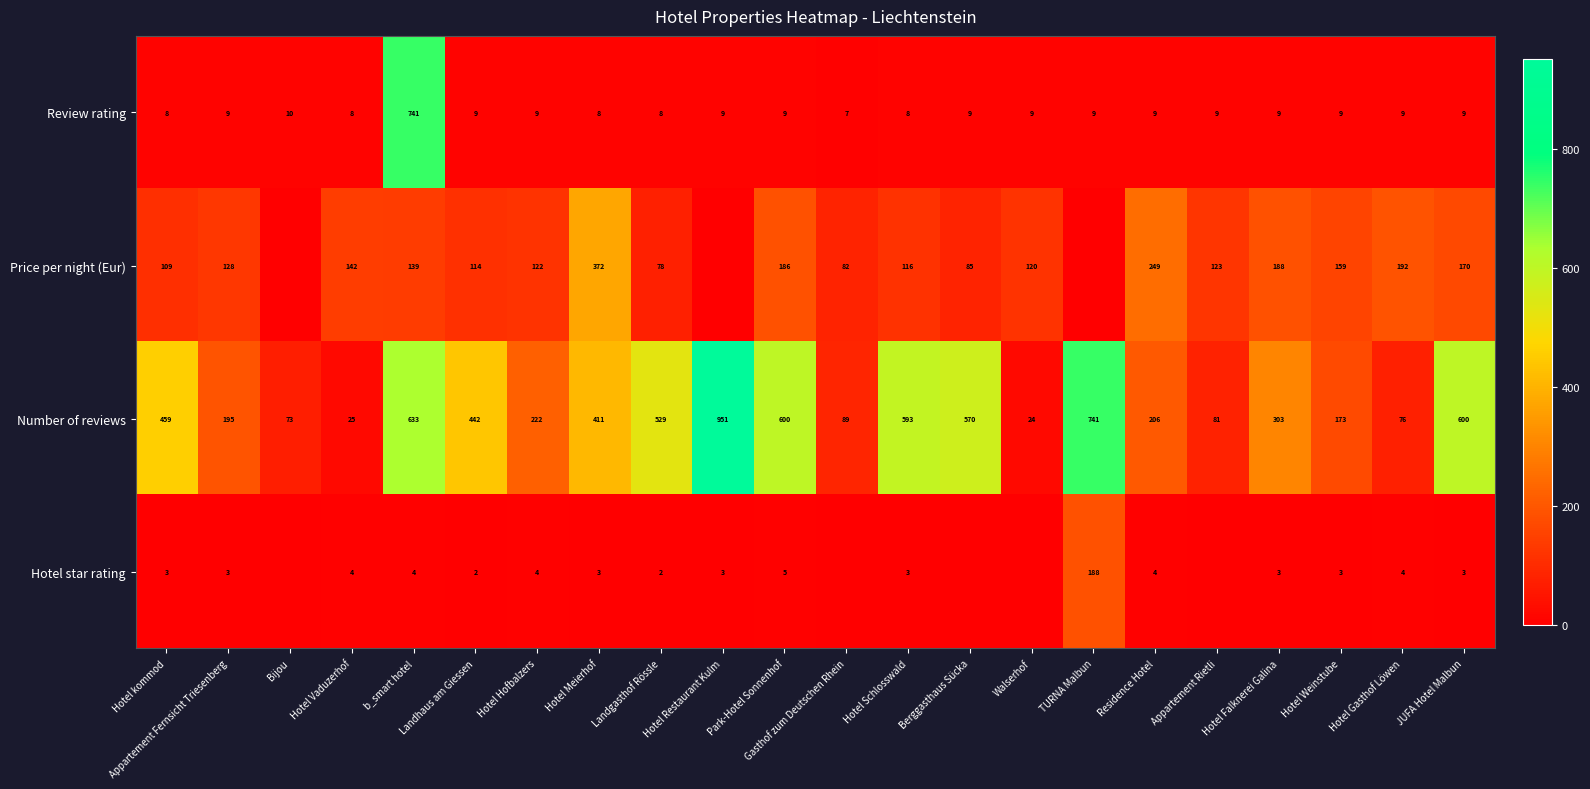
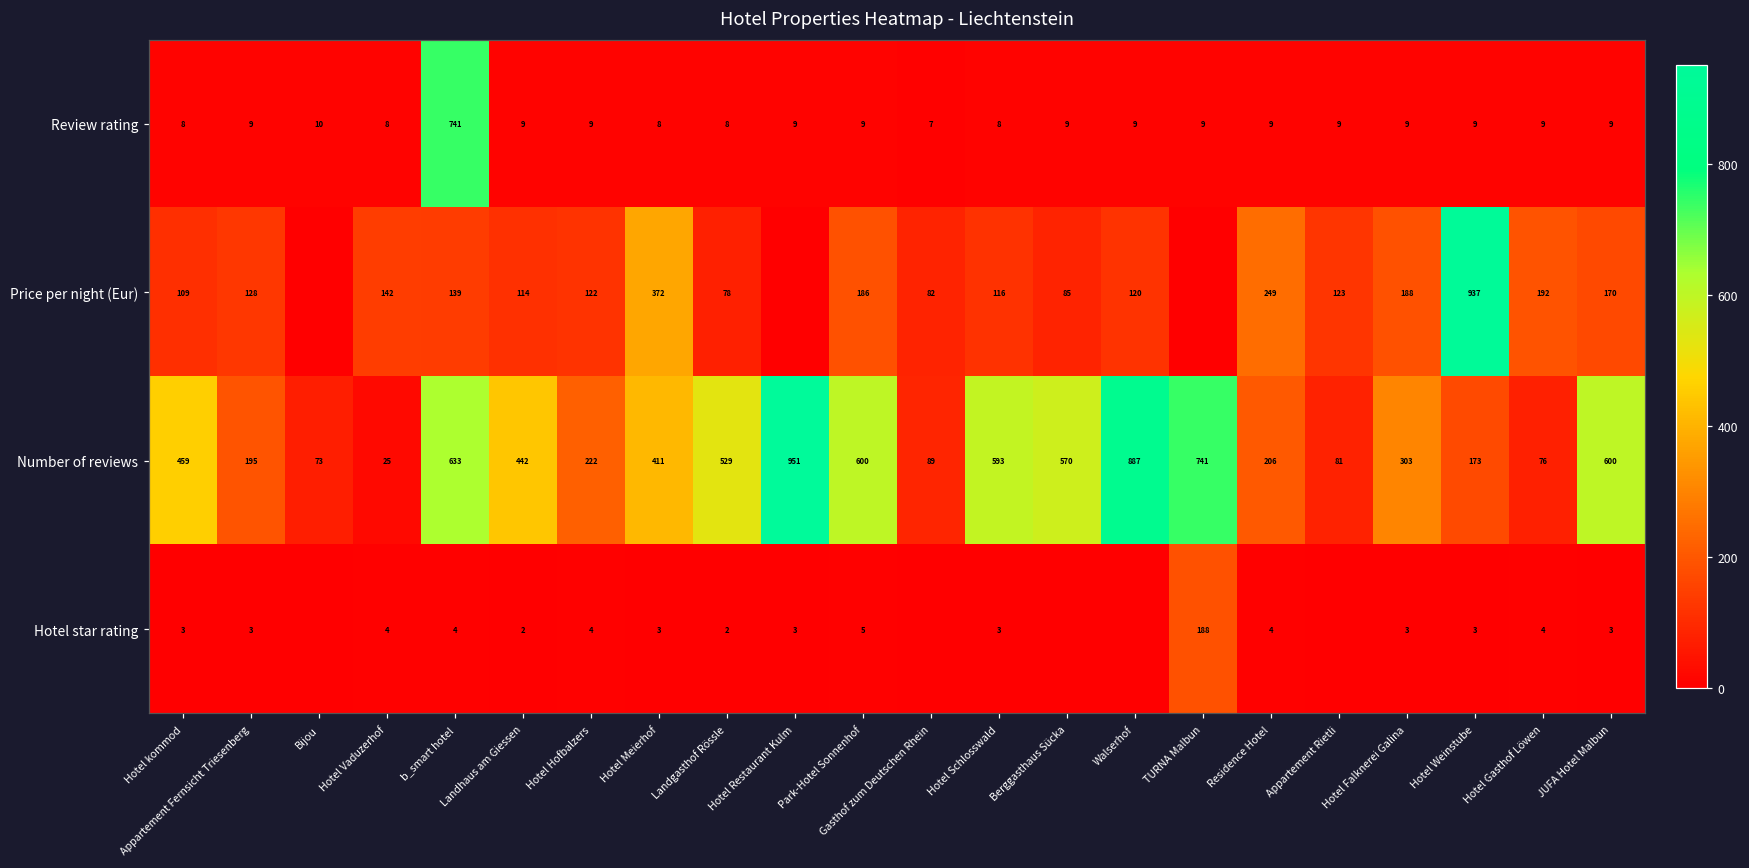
  {
    "Review rating": {
      "Hotel kommod": 8,
      "Appartement Fernsicht Triesenberg": 9,
      "Bijou": 10,
      "Hotel Vaduzerhof": 8,
      "b_smart hotel": 741,
      "Landhaus am Giessen": 9,
      "Hotel Hofbalzers": 9,
      "Hotel Meierhof": 8,
      "Landgasthof Rössle": 8,
      "Hotel Restaurant Kulm": 9,
      "Park-Hotel Sonnenhof": 9,
      "Gasthof zum Deutschen Rhein": 7,
      "Hotel Schlosswald": 8,
      "Berggasthaus Sücka": 9,
      "Walserhof": 9,
      "TURNA Malbun": 9,
      "Residence Hotel": 9,
      "Appartement Rietli": 9,
      "Hotel Falknerei Galina": 9,
      "Hotel Weinstube": 9,
      "Hotel Gasthof Löwen": 9,
      "JUFA Hotel Malbun": 9
    },
    "Price per night (Eur)": {
      "Hotel kommod": 109,
      "Appartement Fernsicht Triesenberg": 128,
      "Hotel Vaduzerhof": 142,
      "b_smart hotel": 139,
      "Landhaus am Giessen": 114,
      "Hotel Hofbalzers": 122,
      "Hotel Meierhof": 372,
      "Landgasthof Rössle": 78,
      "Park-Hotel Sonnenhof": 186,
      "Gasthof zum Deutschen Rhein": 82,
      "Hotel Schlosswald": 116,
      "Berggasthaus Sücka": 85,
      "Walserhof": 120,
      "Residence Hotel": 249,
      "Appartement Rietli": 123,
      "Hotel Falknerei Galina": 188,
-     "Hotel Weinstube": 159,
+     "Hotel Weinstube": 937,
      "Hotel Gasthof Löwen": 192,
      "JUFA Hotel Malbun": 170
    },
    "Number of reviews": {
      "Hotel kommod": 459,
      "Appartement Fernsicht Triesenberg": 195,
      "Bijou": 73,
      "Hotel Vaduzerhof": 25,
      "b_smart hotel": 633,
      "Landhaus am Giessen": 442,
      "Hotel Hofbalzers": 222,
      "Hotel Meierhof": 411,
      "Landgasthof Rössle": 529,
      "Hotel Restaurant Kulm": 951,
      "Park-Hotel Sonnenhof": 600,
      "Gasthof zum Deutschen Rhein": 89,
      "Hotel Schlosswald": 593,
      "Berggasthaus Sücka": 570,
-     "Walserhof": 24,
+     "Walserhof": 887,
      "TURNA Malbun": 741,
      "Residence Hotel": 206,
      "Appartement Rietli": 81,
      "Hotel Falknerei Galina": 303,
      "Hotel Weinstube": 173,
      "Hotel Gasthof Löwen": 76,
      "JUFA Hotel Malbun": 600
    },
    "Hotel star rating": {
      "Hotel kommod": 3,
      "Appartement Fernsicht Triesenberg": 3,
      "Hotel Vaduzerhof": 4,
      "b_smart hotel": 4,
      "Landhaus am Giessen": 2,
      "Hotel Hofbalzers": 4,
      "Hotel Meierhof": 3,
      "Landgasthof Rössle": 2,
      "Hotel Restaurant Kulm": 3,
      "Park-Hotel Sonnenhof": 5,
      "Hotel Schlosswald": 3,
      "TURNA Malbun": 188,
      "Residence Hotel": 4,
      "Hotel Falknerei Galina": 3,
      "Hotel Weinstube": 3,
      "Hotel Gasthof Löwen": 4,
      "JUFA Hotel Malbun": 3
    }
  }
